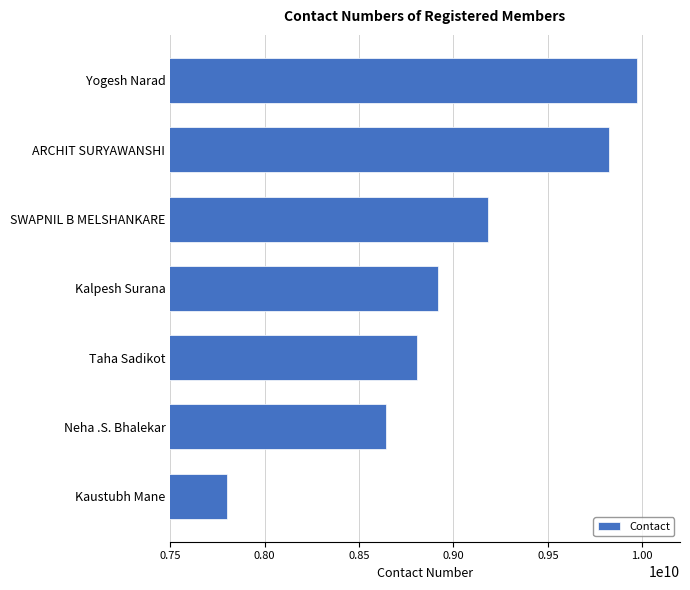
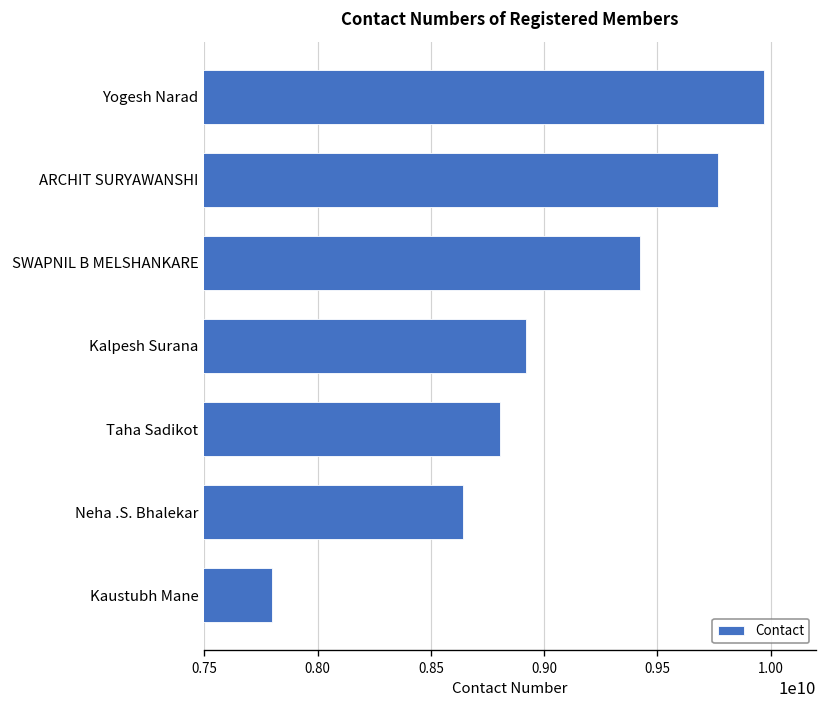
  {
    "Yogesh Narad": 9970000000,
-   "ARCHIT SURYAWANSHI": 9820000000,
-   "SWAPNIL B MELSHANKARE": 9180000000,
+   "ARCHIT SURYAWANSHI": 9770000000,
+   "SWAPNIL B MELSHANKARE": 9420000000,
    "Kalpesh Surana": 8920000000,
    "Taha Sadikot": 8810000000,
    "Neha .S. Bhalekar": 8640000000,
    "Kaustubh Mane": 7800000000
  }
